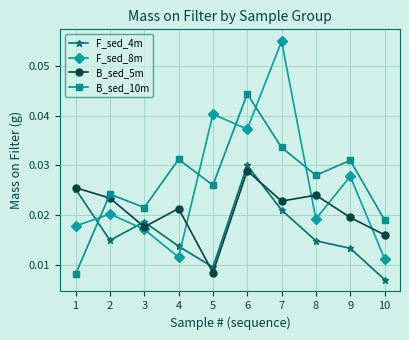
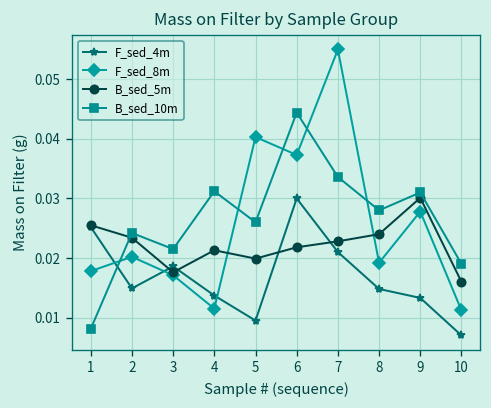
  {
    "B_sed_5m": {
      "2": 0.023,
      "4": 0.021,
-     "5": 0.008,
-     "6": 0.029,
+     "5": 0.020,
+     "6": 0.022,
      "7": 0.023,
      "8": 0.024,
-     "9": 0.020,
+     "9": 0.030,
      "10": 0.016
    }
  }
